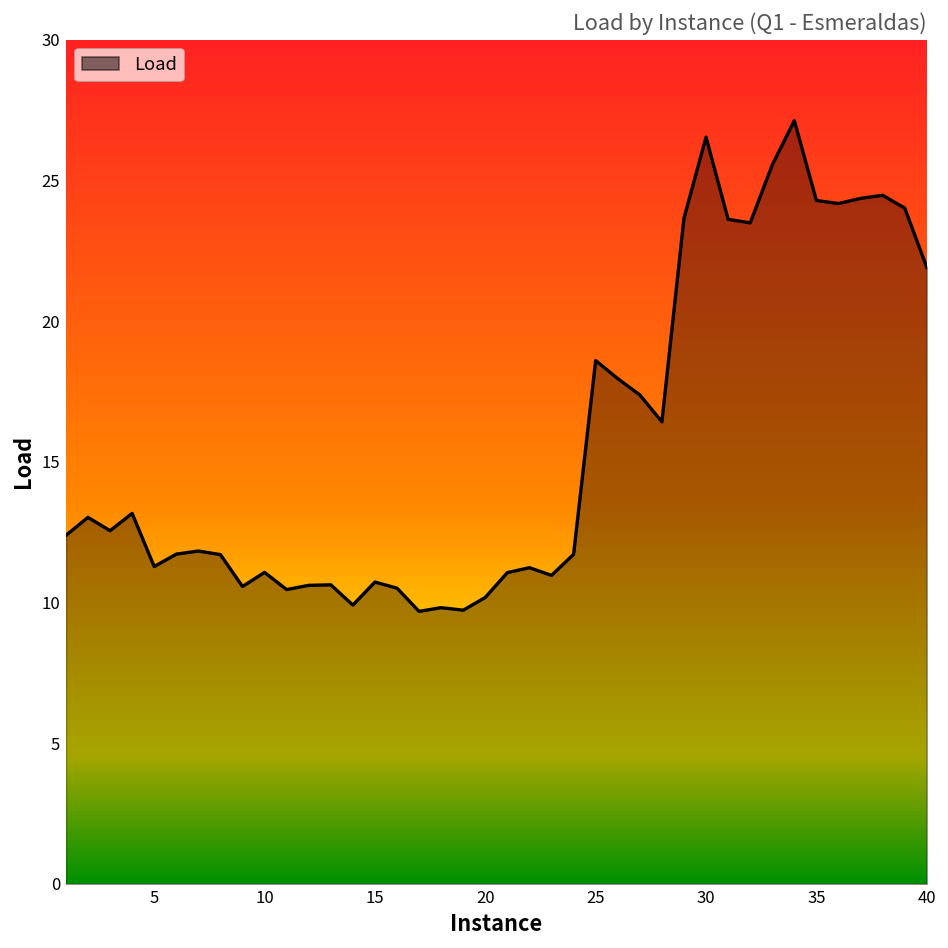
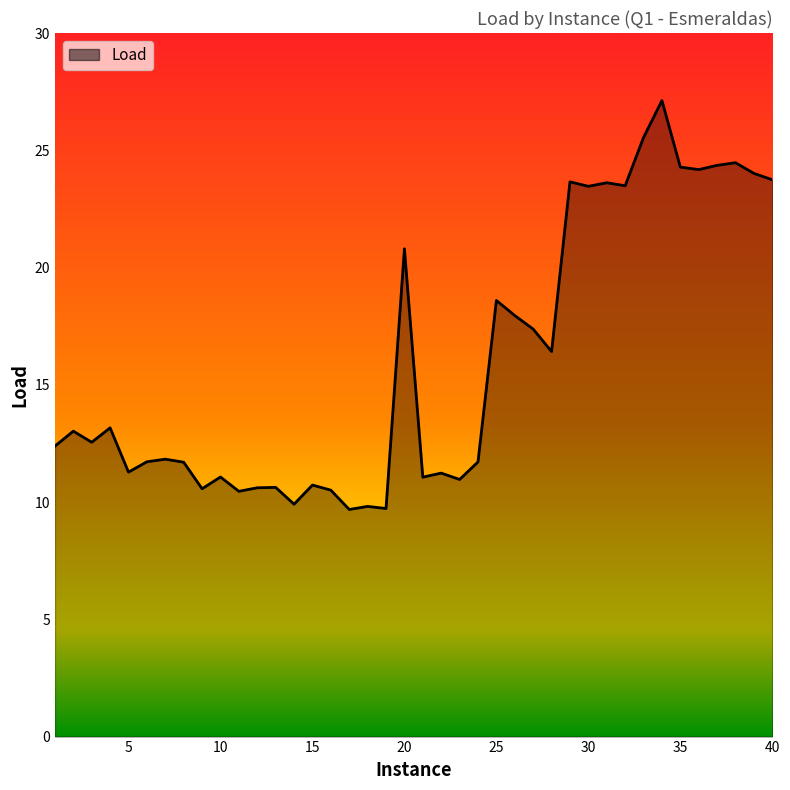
  {
    "5": 11.3,
    "10": 11.1,
    "15": 10.7,
-   "20": 10.2,
+   "20": 20.8,
    "25": 18.6,
-   "30": 26.5,
+   "30": 23.5,
    "35": 24.3,
-   "40": 21.9
+   "40": 23.7
  }
